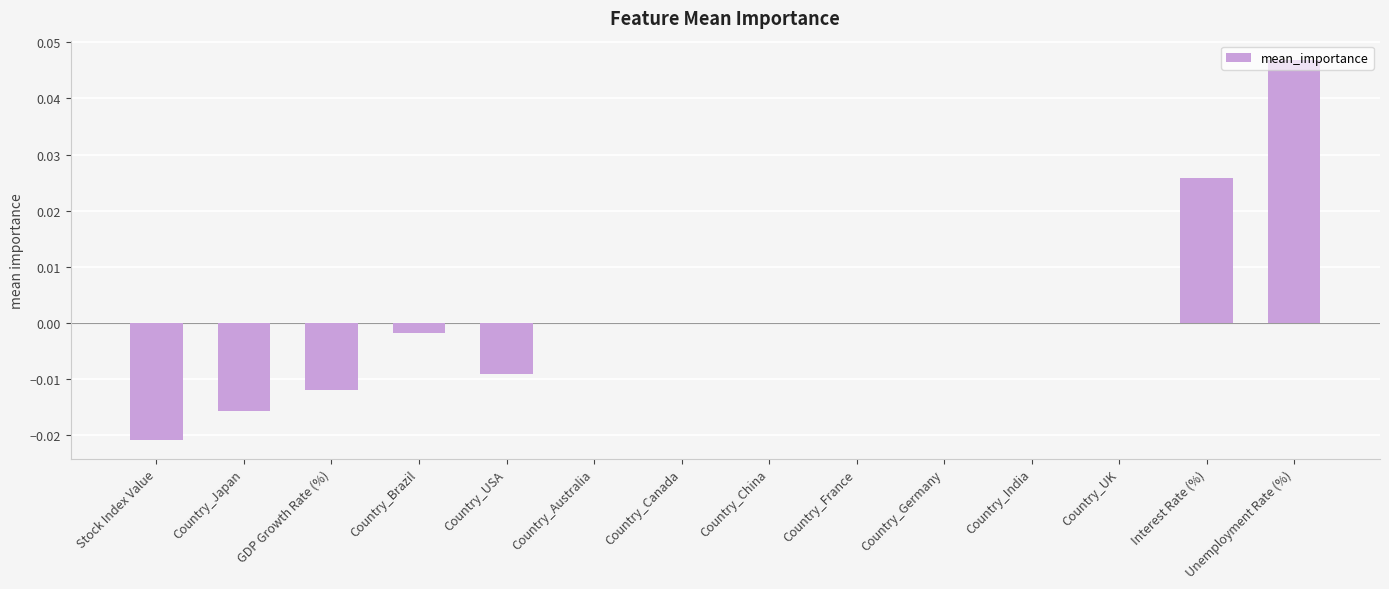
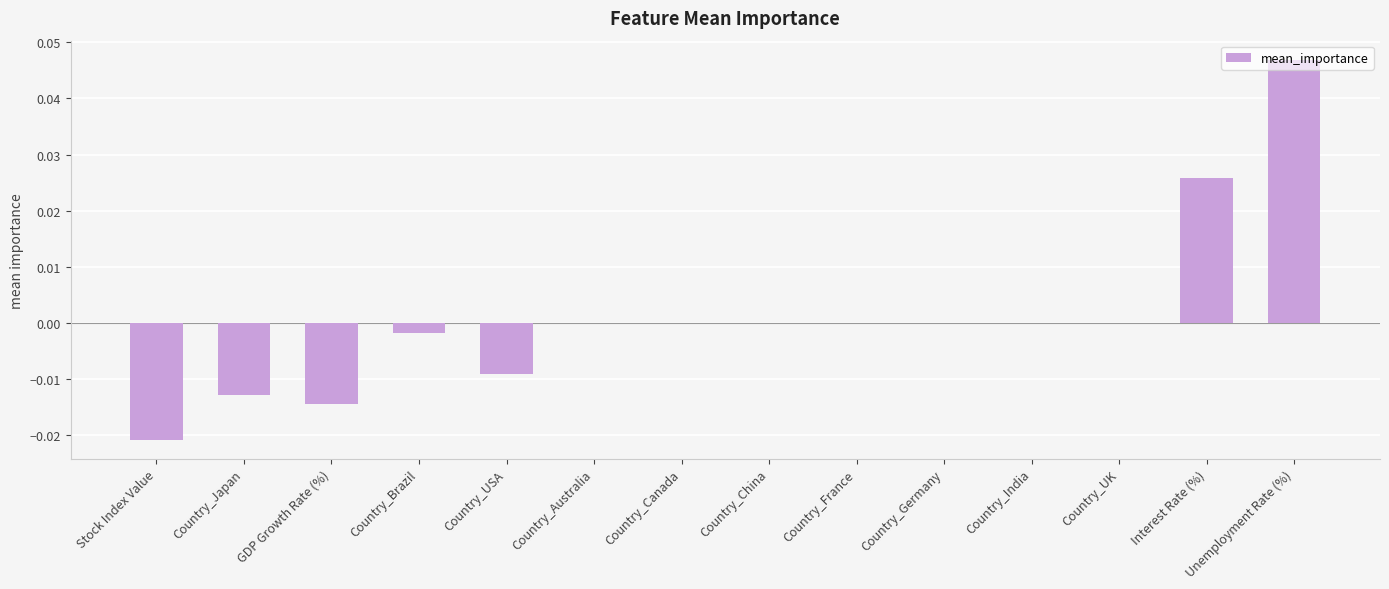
  {
    "Stock Index Value": -0.021,
-   "Country_Japan": -0.016,
-   "GDP Growth Rate (%)": -0.012,
+   "Country_Japan": -0.013,
+   "GDP Growth Rate (%)": -0.014,
    "Country_Brazil": -0.002,
    "Country_USA": -0.009,
    "Country_Australia": 0.000,
    "Country_Canada": 0.000,
    "Country_China": 0.000,
    "Country_France": 0.000,
    "Country_Germany": 0.000,
    "Country_India": 0.000,
    "Country_UK": 0.000,
    "Interest Rate (%)": 0.026
  }
